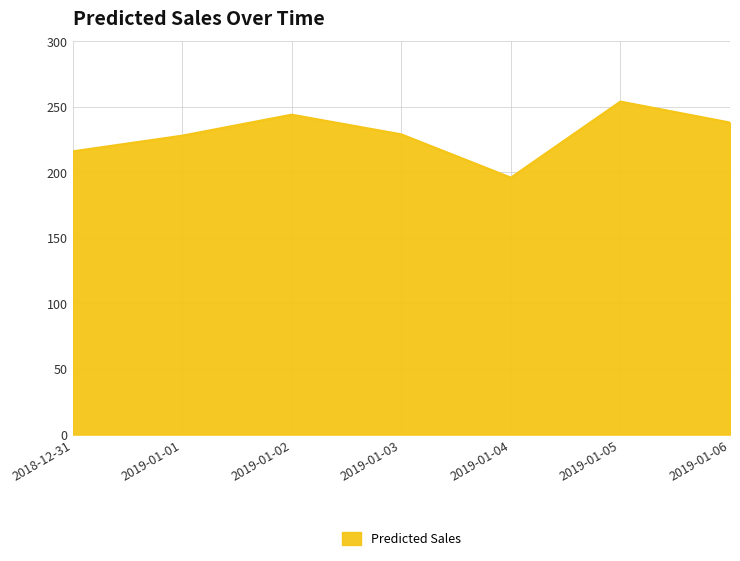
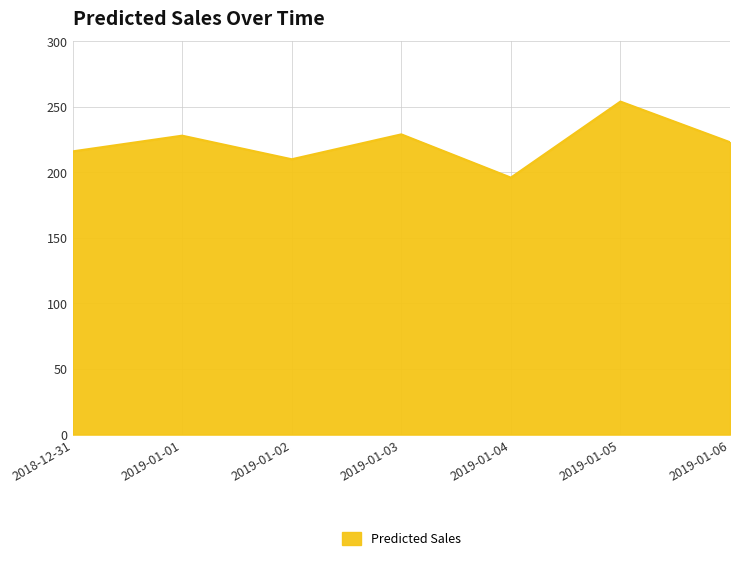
  {
    "2018-12-31": 216,
    "2019-01-01": 228,
-   "2019-01-02": 244,
+   "2019-01-02": 210,
    "2019-01-03": 229,
    "2019-01-04": 196,
    "2019-01-05": 254,
-   "2019-01-06": 238
+   "2019-01-06": 223
  }
